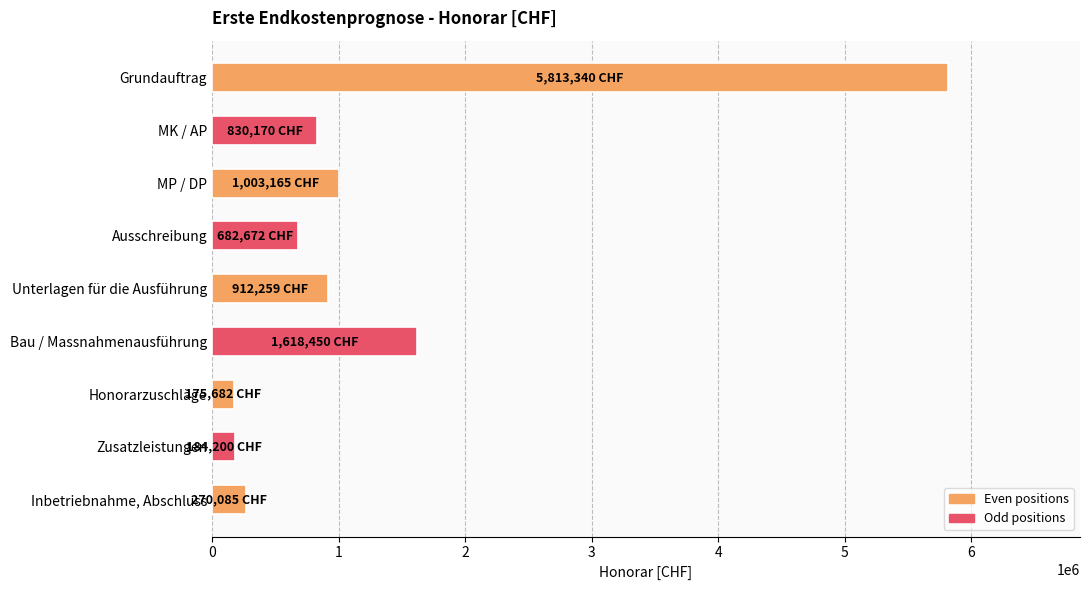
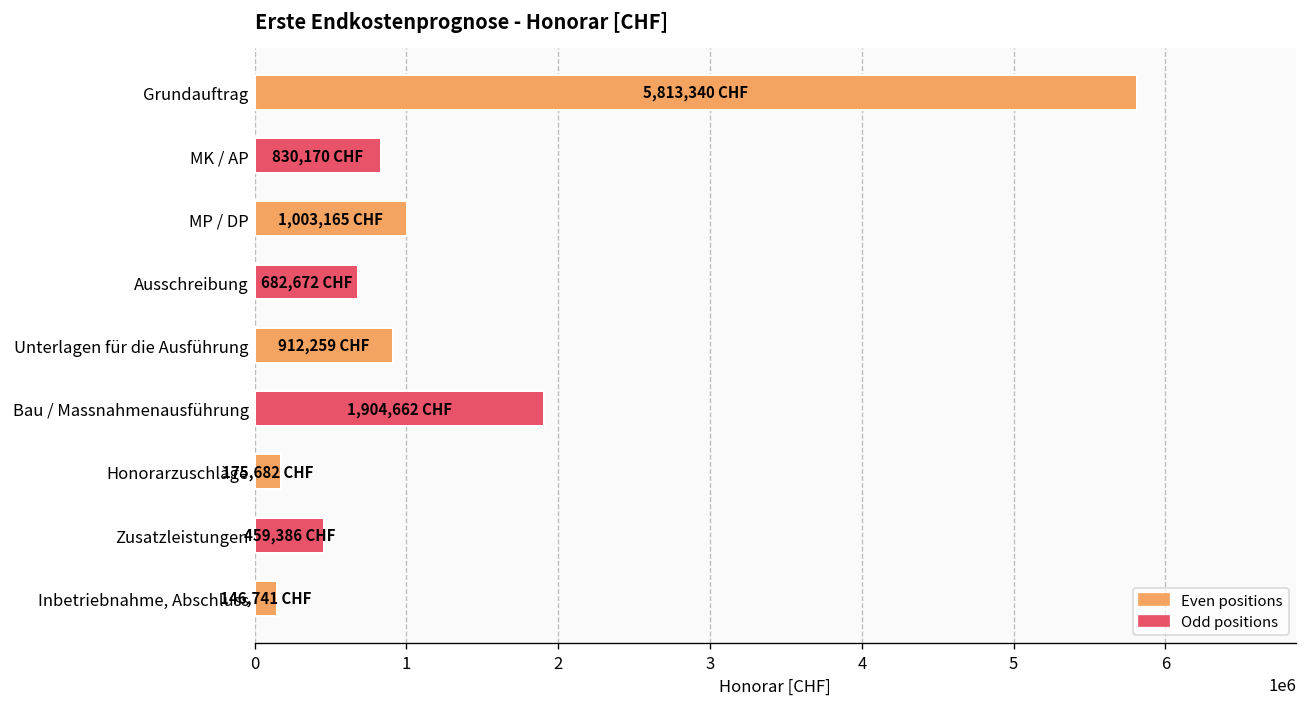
  {
    "Grundauftrag": "5,813,340",
    "MK / AP": "830,170",
    "MP / DP": "1,003,165",
    "Ausschreibung": "682,672",
    "Unterlagen für die Ausführung": "912,259",
-   "Bau / Massnahmenausführung": "1,618,450",
+   "Bau / Massnahmenausführung": "1,904,662",
    "Honorarzuschläge": "175,682",
-   "Zusatzleistungen": "184,200",
-   "Inbetriebnahme, Abschluss": "270,085"
+   "Zusatzleistungen": "459,386",
+   "Inbetriebnahme, Abschluss": "146,741"
  }
